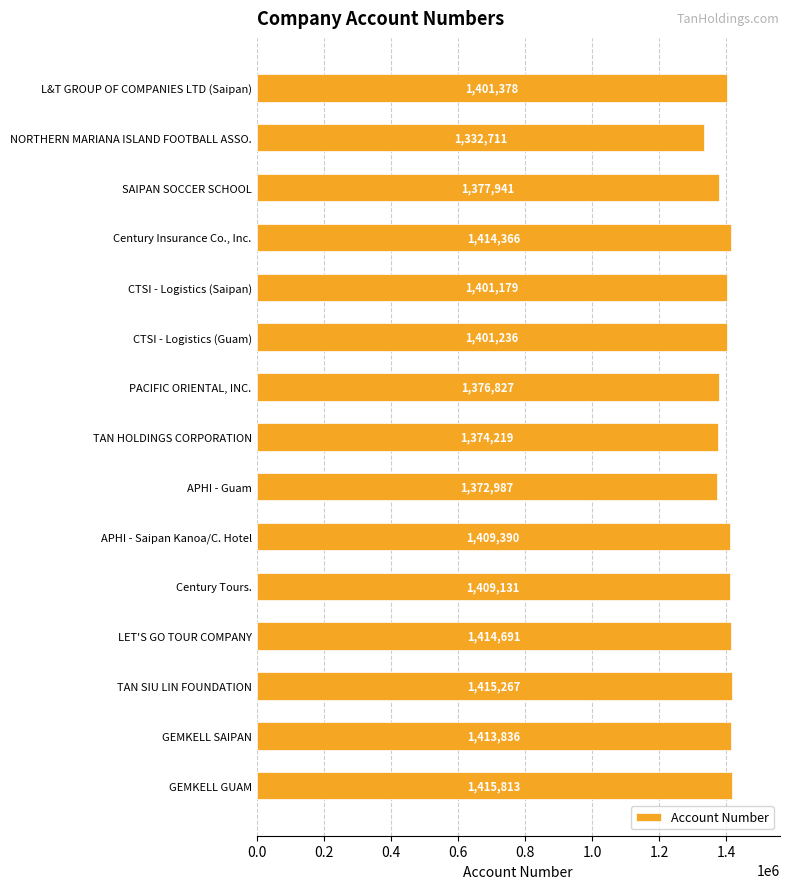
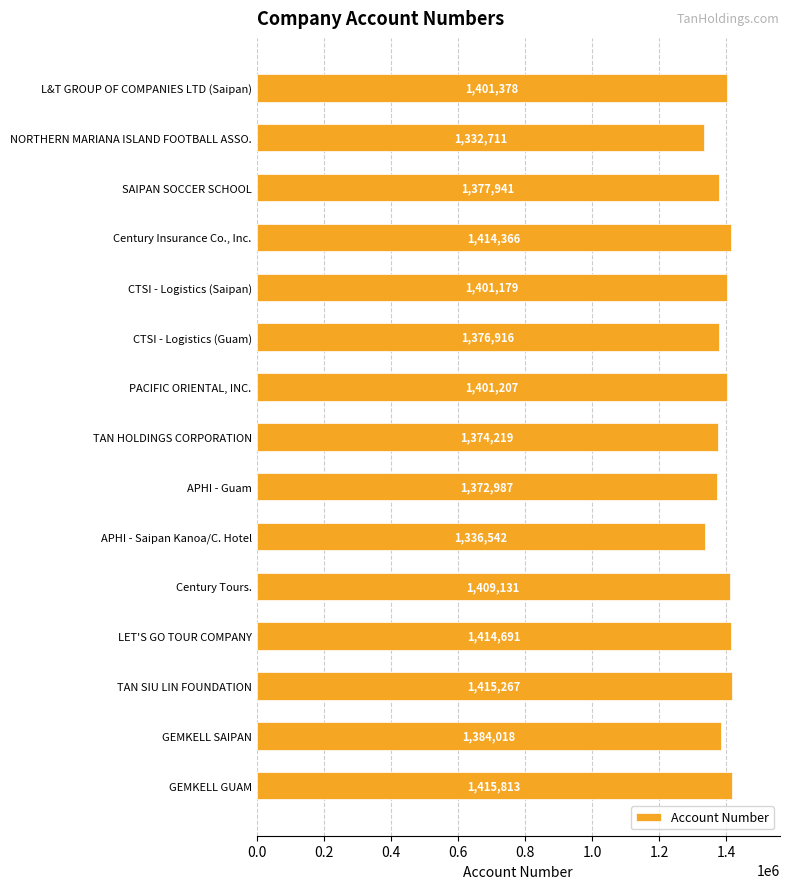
  {
    "L&T GROUP OF COMPANIES LTD (Saipan)": "1,401,378",
    "NORTHERN MARIANA ISLAND FOOTBALL ASSO.": "1,332,711",
    "SAIPAN SOCCER SCHOOL": "1,377,941",
    "Century Insurance Co., Inc.": "1,414,366",
    "CTSI - Logistics (Saipan)": "1,401,179",
-   "CTSI - Logistics (Guam)": "1,401,236",
-   "PACIFIC ORIENTAL, INC.": "1,376,827",
+   "CTSI - Logistics (Guam)": "1,376,916",
+   "PACIFIC ORIENTAL, INC.": "1,401,207",
    "TAN HOLDINGS CORPORATION": "1,374,219",
    "APHI - Guam": "1,372,987",
-   "APHI - Saipan Kanoa/C. Hotel": "1,409,390",
+   "APHI - Saipan Kanoa/C. Hotel": "1,336,542",
    "Century Tours.": "1,409,131",
    "LET'S GO TOUR COMPANY": "1,414,691",
    "TAN SIU LIN FOUNDATION": "1,415,267",
-   "GEMKELL SAIPAN": "1,413,836",
+   "GEMKELL SAIPAN": "1,384,018",
    "GEMKELL GUAM": "1,415,813"
  }
